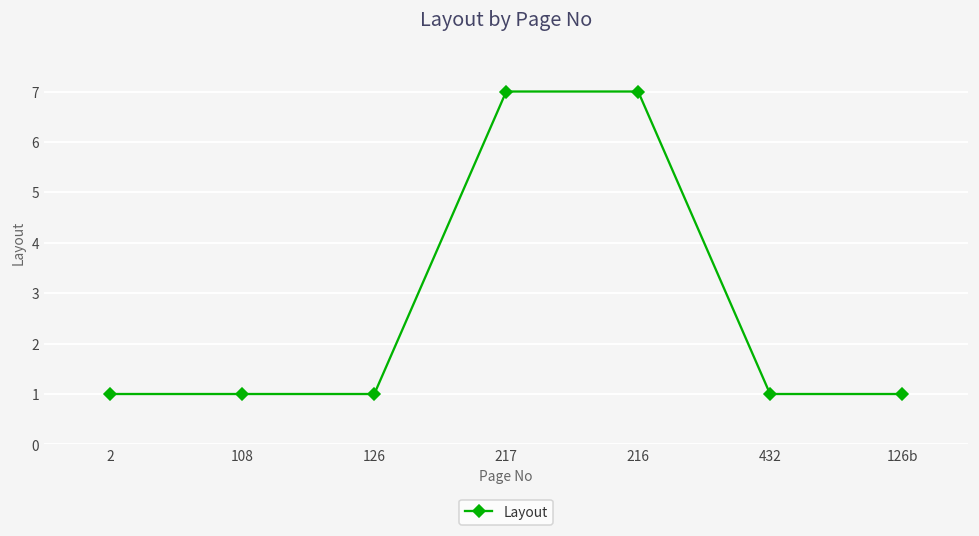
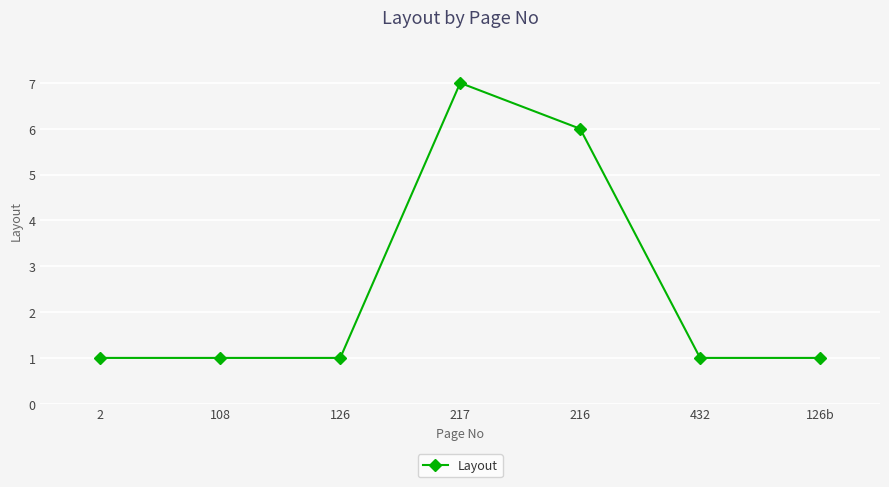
  {
    "2": 1,
    "108": 1,
    "126": 1,
    "217": 7,
-   "216": 7,
+   "216": 6,
    "432": 1,
    "126b": 1
  }
